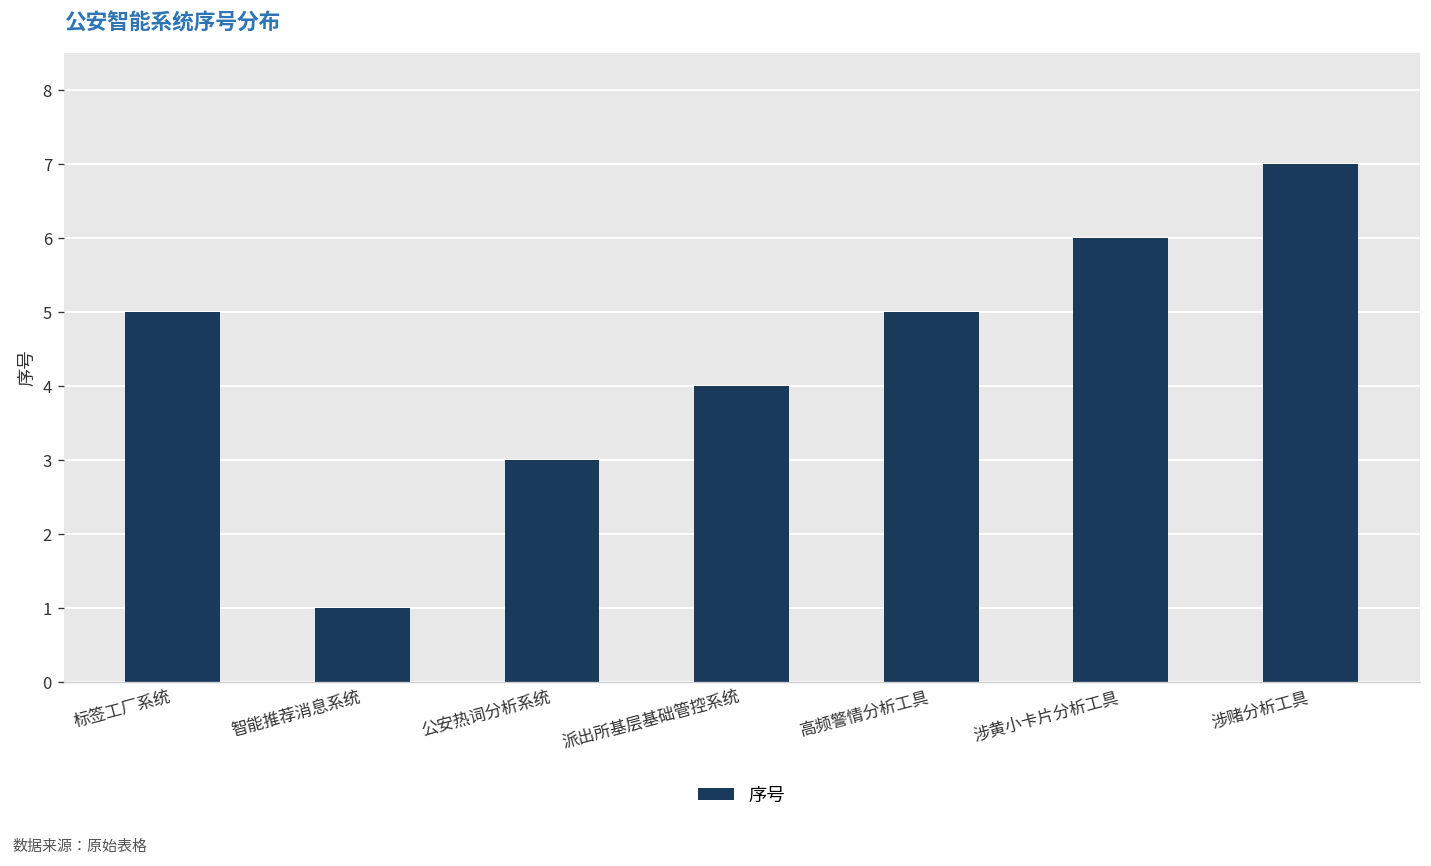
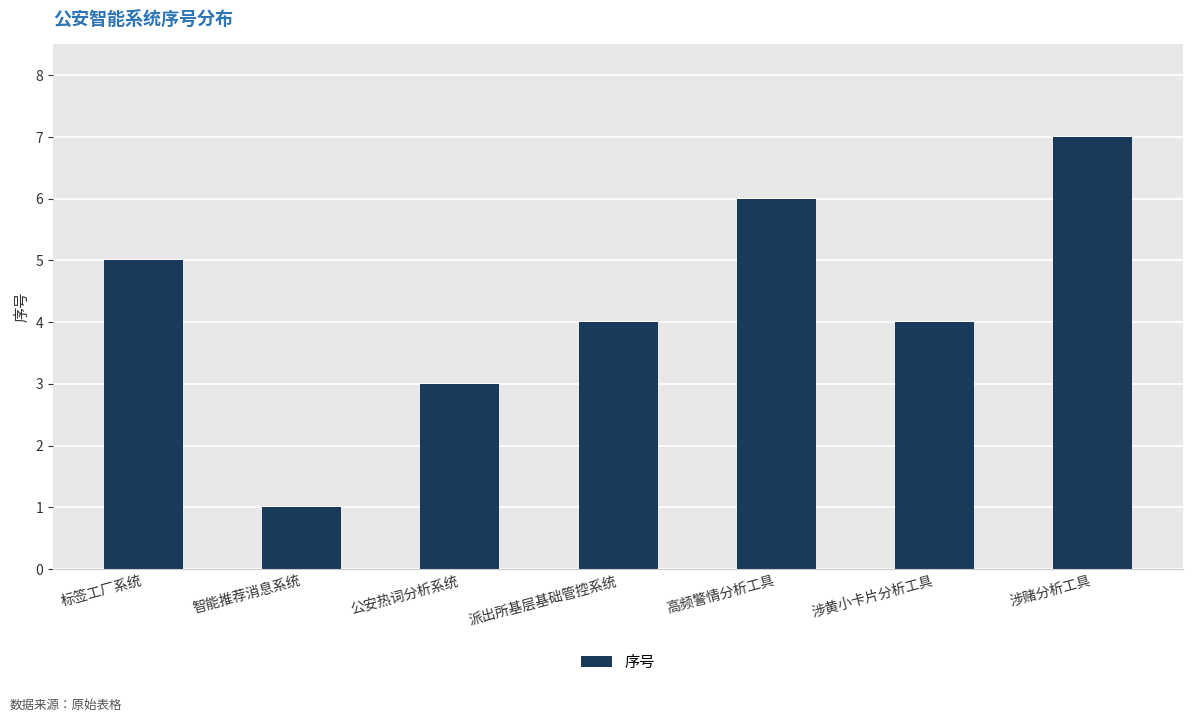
  {
    "标签工厂系统": 5,
    "智能推荐消息系统": 1,
    "公安热词分析系统": 3,
    "派出所基层基础管控系统": 4,
-   "高频警情分析工具": 5,
-   "涉黄小卡片分析工具": 6,
+   "高频警情分析工具": 6,
+   "涉黄小卡片分析工具": 4,
    "涉赌分析工具": 7
  }
